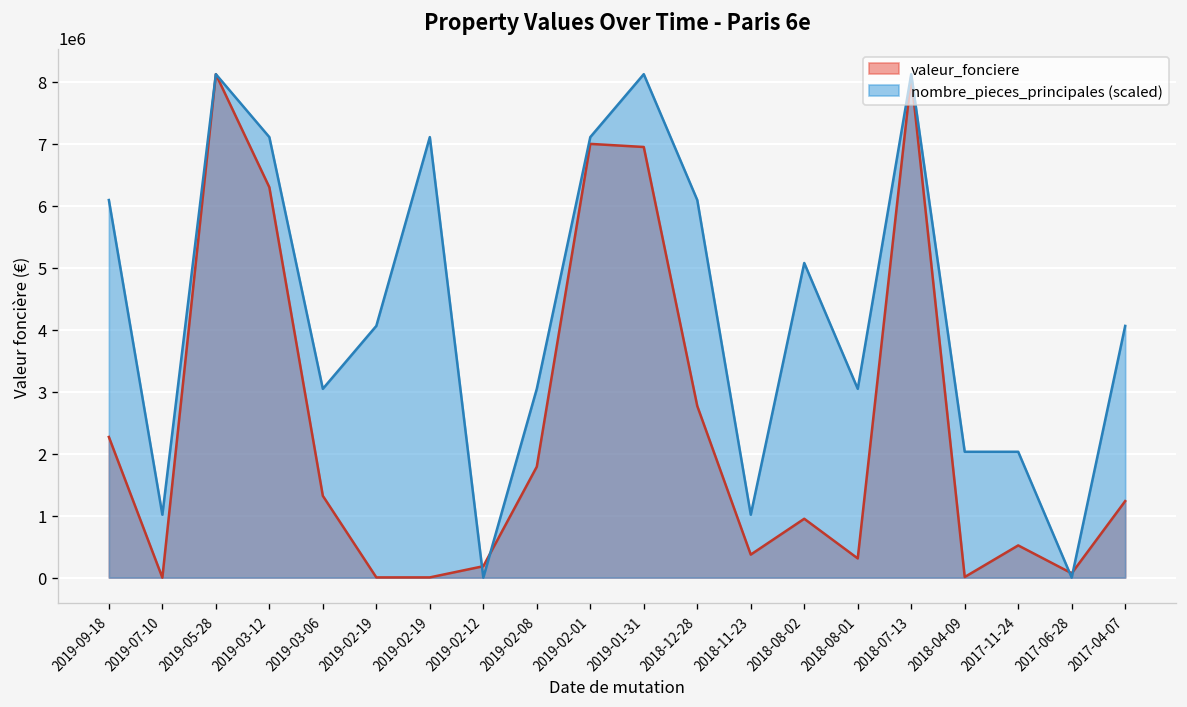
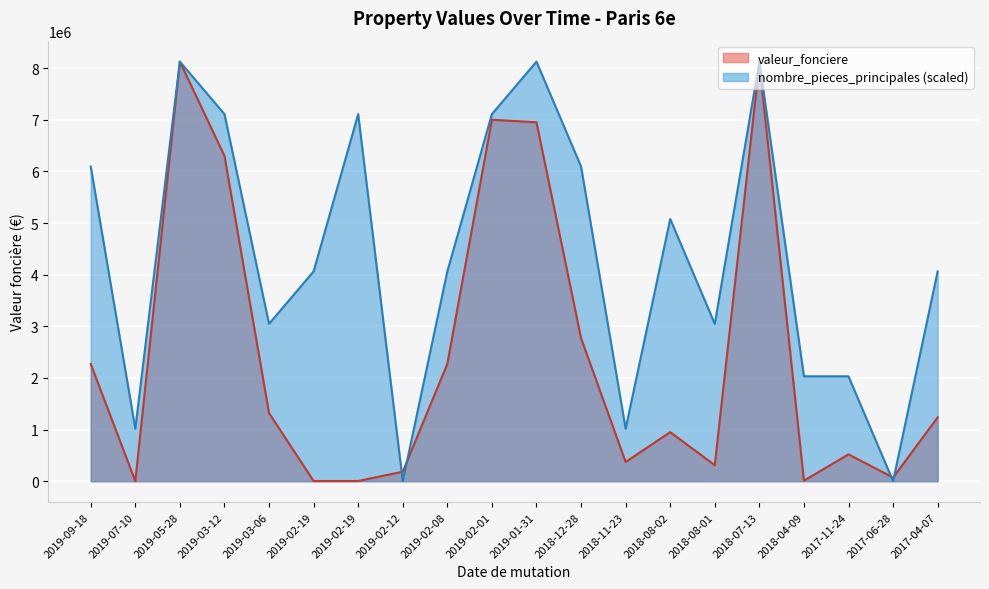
  {
    "valeur_fonciere": {
      "2019-09-18": 2300000,
      "2019-07-10": 0,
      "2019-03-12": 6300000,
      "2019-03-06": 1300000,
      "2019-02-12": 200000,
-     "2019-02-08": 1800000,
+     "2019-02-08": 2300000,
      "2019-02-01": 7000000,
      "2019-01-31": 7000000,
      "2018-12-28": 2800000,
      "2018-11-23": 400000,
      "2018-08-02": 1000000,
      "2018-08-01": 300000,
      "2018-04-09": 0,
      "2017-11-24": 500000,
      "2017-06-28": 100000,
      "2017-04-07": 1200000
    },
    "nombre_pieces_principales (scaled)": {
      "2019-09-18": 6100000,
      "2019-07-10": 1000000,
      "2019-03-12": 7100000,
      "2019-03-06": 3000000,
      "2019-02-12": 0,
-     "2019-02-08": 3000000,
+     "2019-02-08": 4100000,
      "2019-02-01": 7100000,
      "2019-01-31": 8100000,
      "2018-12-28": 6100000,
      "2018-11-23": 1000000,
      "2018-08-02": 5100000,
      "2018-08-01": 3000000,
      "2018-04-09": 2000000,
      "2017-11-24": 2000000,
      "2017-06-28": 0,
      "2017-04-07": 4100000
    }
  }
